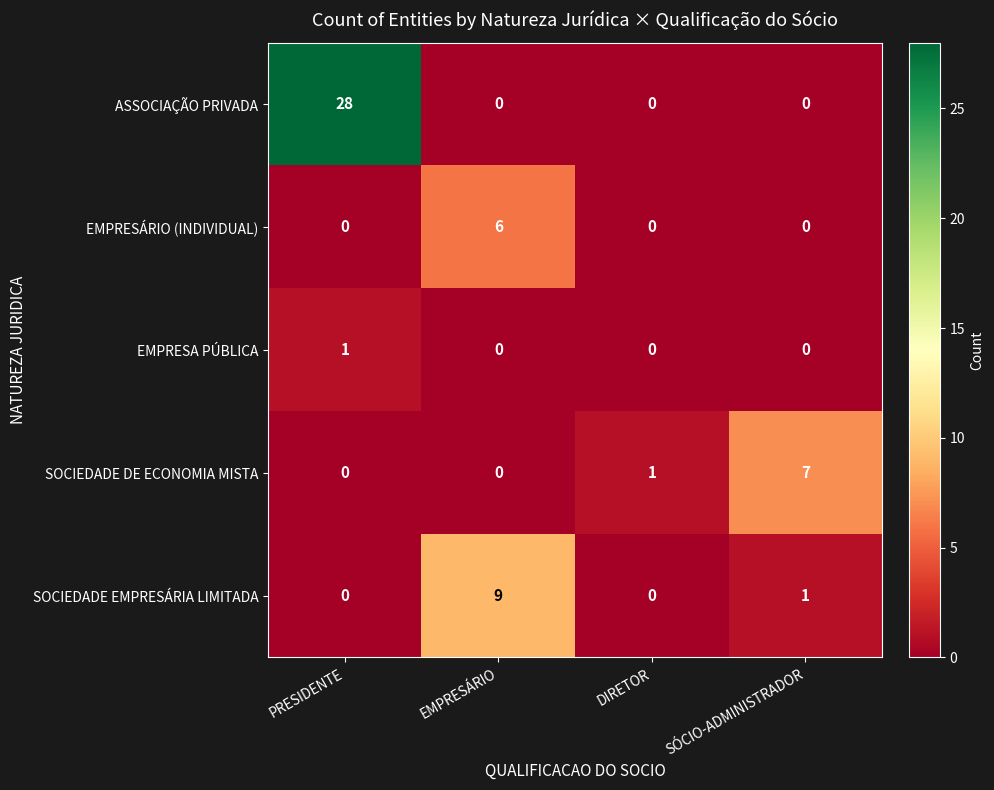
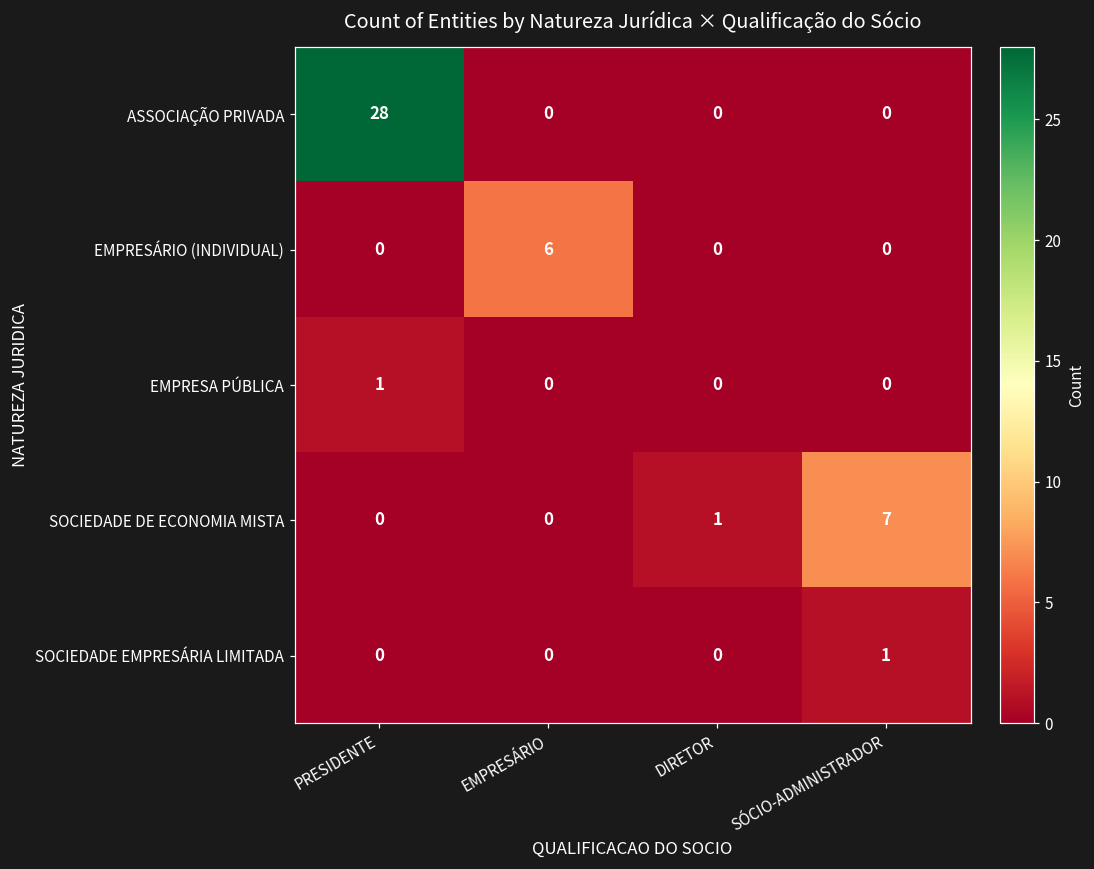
  {
    "ASSOCIAÇÃO PRIVADA": {
      "PRESIDENTE": 28,
      "EMPRESÁRIO": 0,
      "DIRETOR": 0,
      "SÓCIO-ADMINISTRADOR": 0
    },
    "EMPRESÁRIO (INDIVIDUAL)": {
      "PRESIDENTE": 0,
      "EMPRESÁRIO": 6,
      "DIRETOR": 0,
      "SÓCIO-ADMINISTRADOR": 0
    },
    "EMPRESA PÚBLICA": {
      "PRESIDENTE": 1,
      "EMPRESÁRIO": 0,
      "DIRETOR": 0,
      "SÓCIO-ADMINISTRADOR": 0
    },
    "SOCIEDADE DE ECONOMIA MISTA": {
      "PRESIDENTE": 0,
      "EMPRESÁRIO": 0,
      "DIRETOR": 1,
      "SÓCIO-ADMINISTRADOR": 7
    },
    "SOCIEDADE EMPRESÁRIA LIMITADA": {
      "PRESIDENTE": 0,
-     "EMPRESÁRIO": 9,
+     "EMPRESÁRIO": 0,
      "DIRETOR": 0,
      "SÓCIO-ADMINISTRADOR": 1
    }
  }
